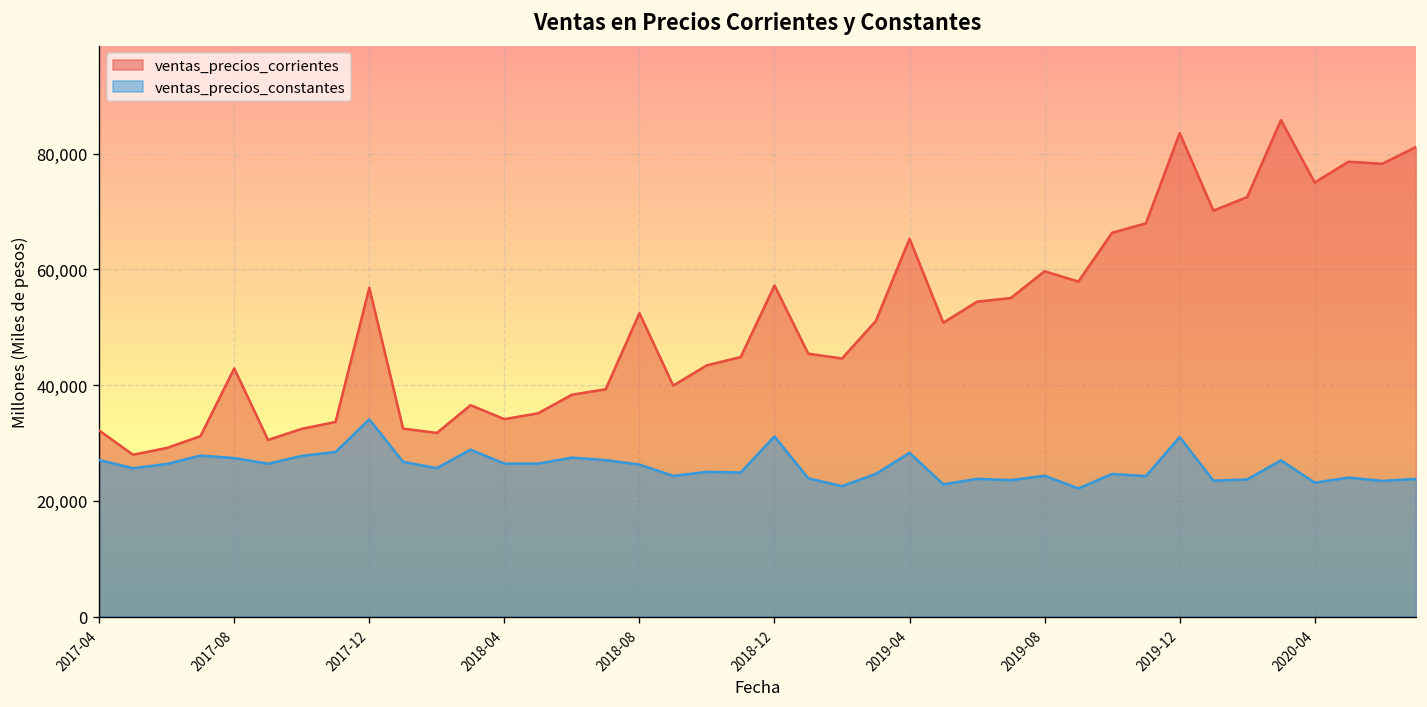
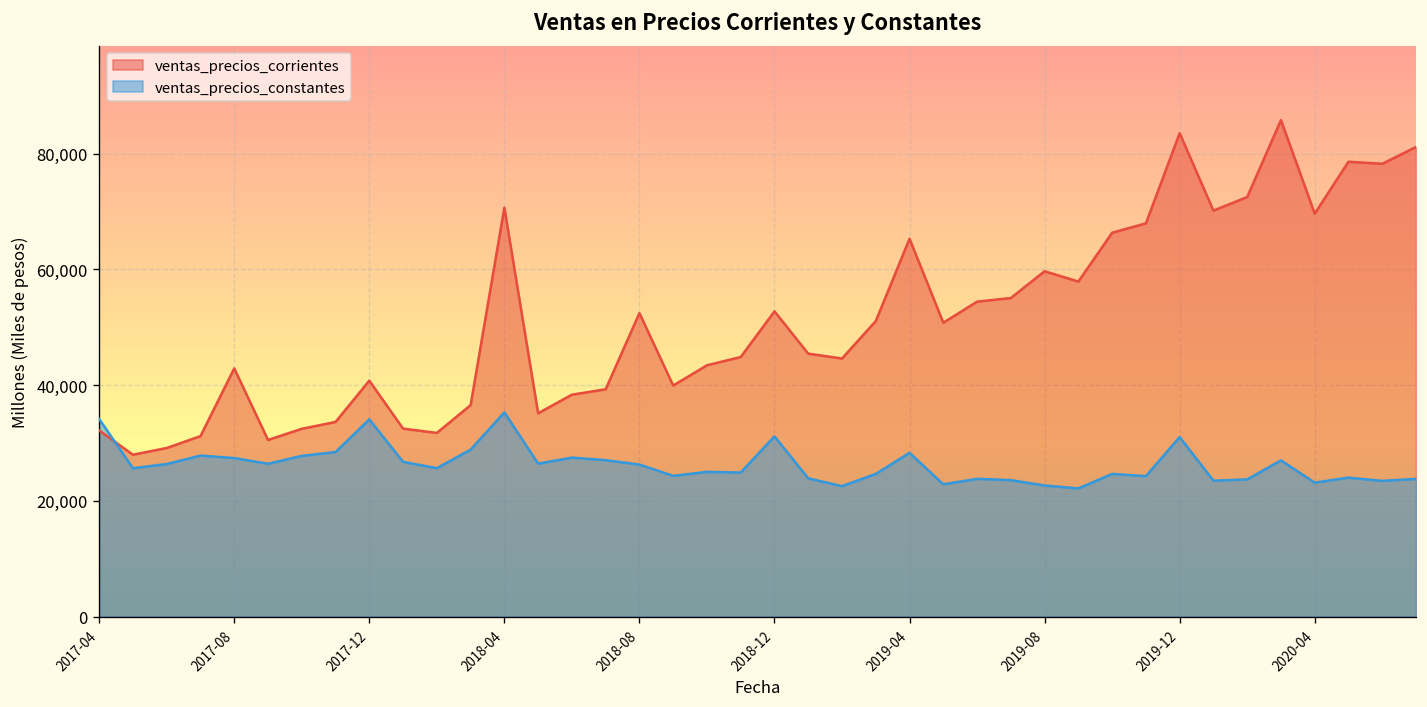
  {
    "ventas_precios_corrientes": {
      "2017-04": "32,000",
      "2017-08": "43,000",
-     "2017-12": "57,000",
-     "2018-04": "34,000",
+     "2017-12": "41,000",
+     "2018-04": "71,000",
      "2018-08": "52,000",
-     "2018-12": "57,000",
+     "2018-12": "53,000",
      "2019-04": "65,000",
      "2019-08": "60,000",
      "2019-12": "84,000",
-     "2020-04": "75,000"
+     "2020-04": "70,000"
    },
    "ventas_precios_constantes": {
-     "2017-04": "27,000",
+     "2017-04": "34,000",
      "2017-08": "27,000",
      "2017-12": "34,000",
-     "2018-04": "26,000",
+     "2018-04": "35,000",
      "2018-08": "26,000",
      "2018-12": "31,000",
      "2019-04": "28,000",
-     "2019-08": "24,000",
+     "2019-08": "23,000",
      "2019-12": "31,000",
      "2020-04": "23,000"
    }
  }
